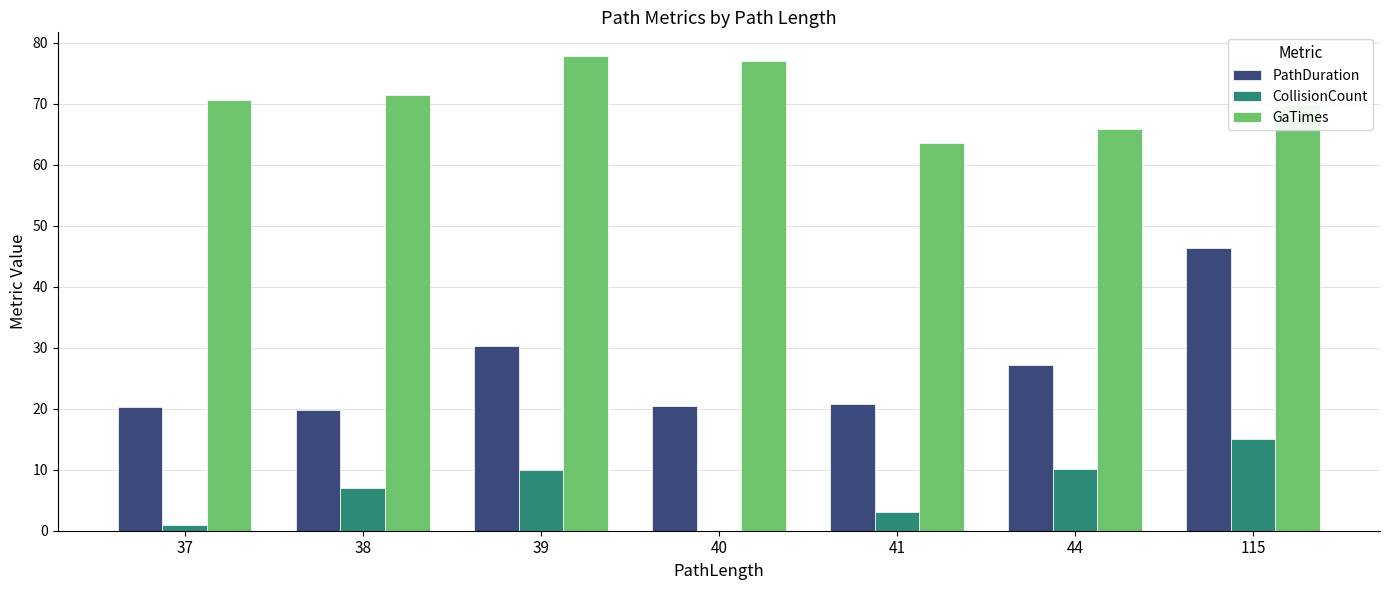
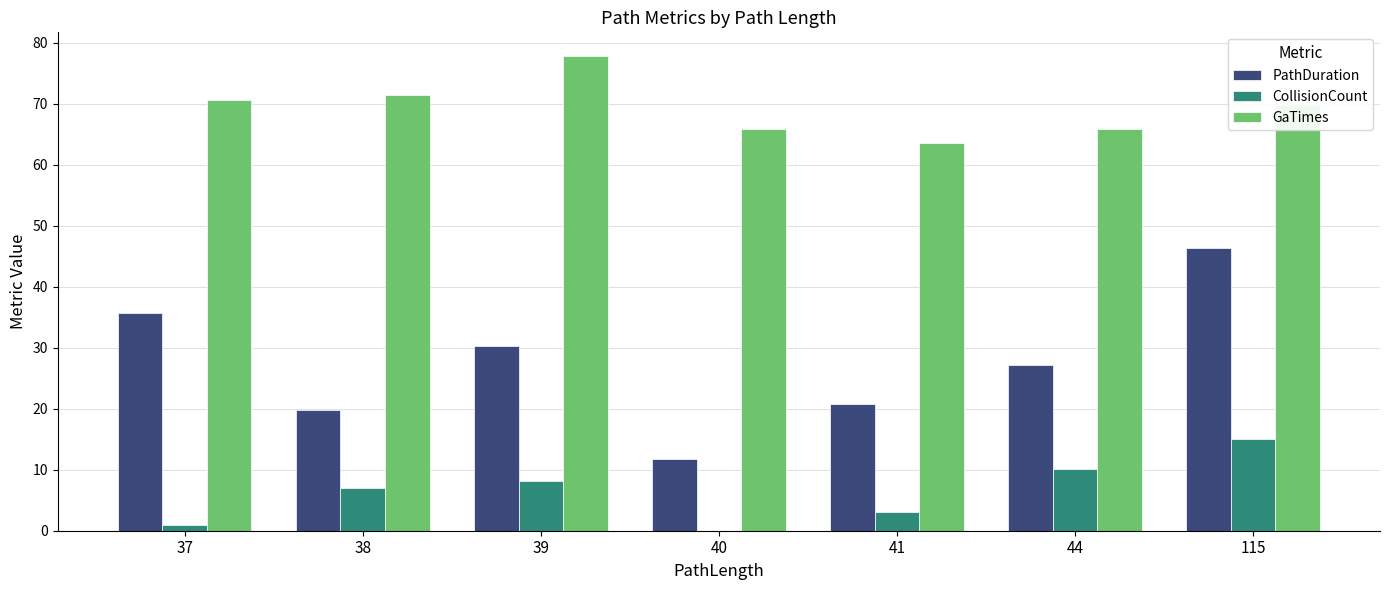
  {
    "PathDuration": {
-     "37": 20,
+     "37": 36,
      "38": 20,
      "39": 30,
-     "40": 20,
+     "40": 12,
      "41": 21,
      "44": 27,
      "115": 46
    },
    "CollisionCount": {
      "37": 1,
      "38": 7,
-     "39": 10,
+     "39": 8,
      "40": 0,
      "41": 3,
      "44": 10,
      "115": 15
    },
    "GaTimes": {
      "37": 71,
      "38": 71,
      "39": 78,
-     "40": 77,
+     "40": 66,
      "41": 64,
      "44": 66
    }
  }
